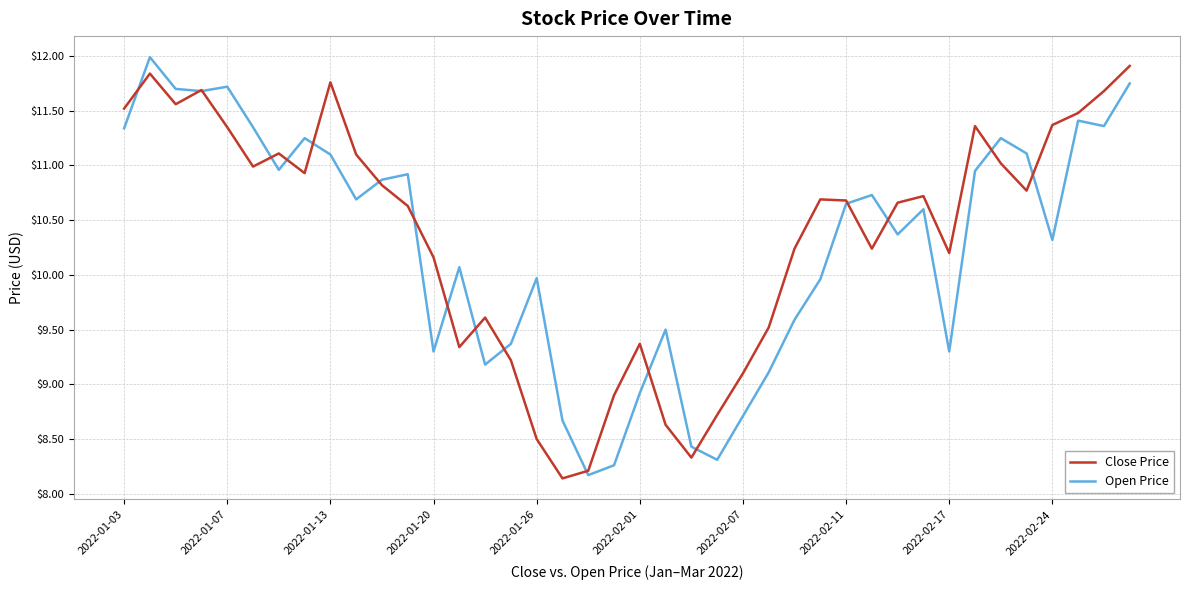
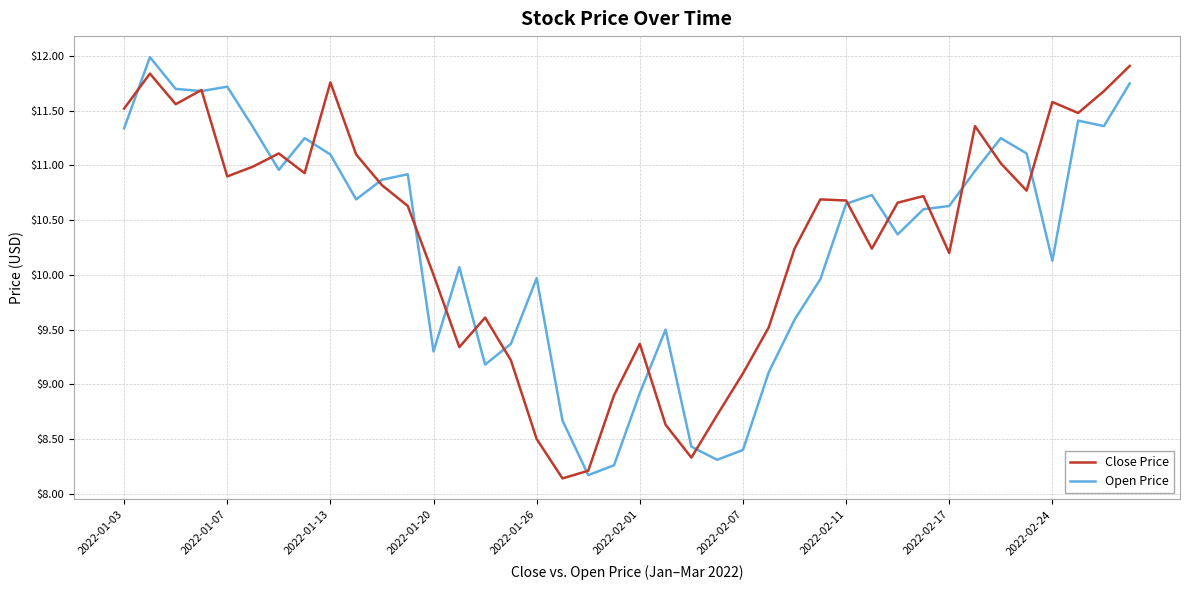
  {
    "Close Price": {
      "2022-01-03": "$11.52",
-     "2022-01-07": "$11.35",
+     "2022-01-07": "$10.90",
      "2022-01-13": "$11.76",
-     "2022-01-20": "$10.16",
+     "2022-01-20": "$10.00",
      "2022-01-26": "$8.50",
      "2022-02-01": "$9.37",
      "2022-02-07": "$9.10",
      "2022-02-11": "$10.68",
      "2022-02-17": "$10.20",
-     "2022-02-24": "$11.37"
+     "2022-02-24": "$11.58"
    },
    "Open Price": {
      "2022-01-03": "$11.34",
      "2022-01-07": "$11.72",
      "2022-01-13": "$11.10",
      "2022-01-20": "$9.30",
      "2022-01-26": "$9.97",
      "2022-02-01": "$8.92",
-     "2022-02-07": "$8.71",
+     "2022-02-07": "$8.40",
      "2022-02-11": "$10.65",
-     "2022-02-17": "$9.30",
-     "2022-02-24": "$10.32"
+     "2022-02-17": "$10.63",
+     "2022-02-24": "$10.13"
    }
  }
